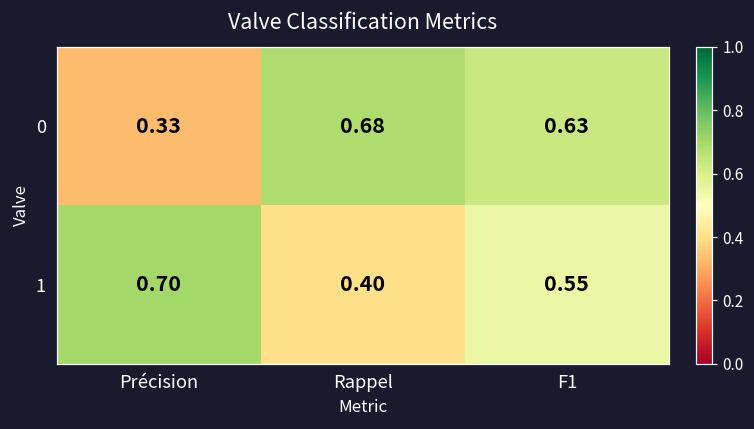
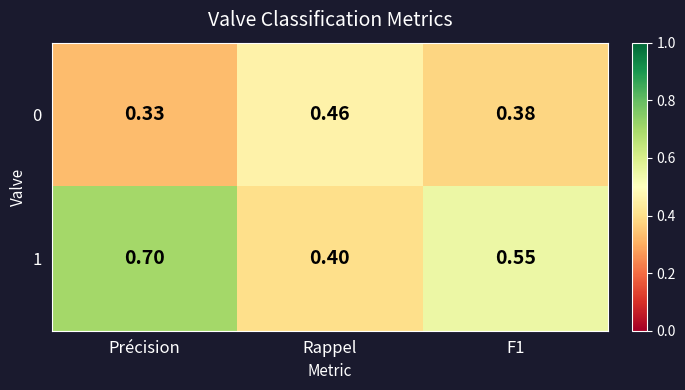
  {
    "0": {
      "Précision": 0.33,
-     "Rappel": 0.68,
-     "F1": 0.63
+     "Rappel": 0.46,
+     "F1": 0.38
    },
    "1": {
      "Précision": 0.70,
      "Rappel": 0.40,
      "F1": 0.55
    }
  }
